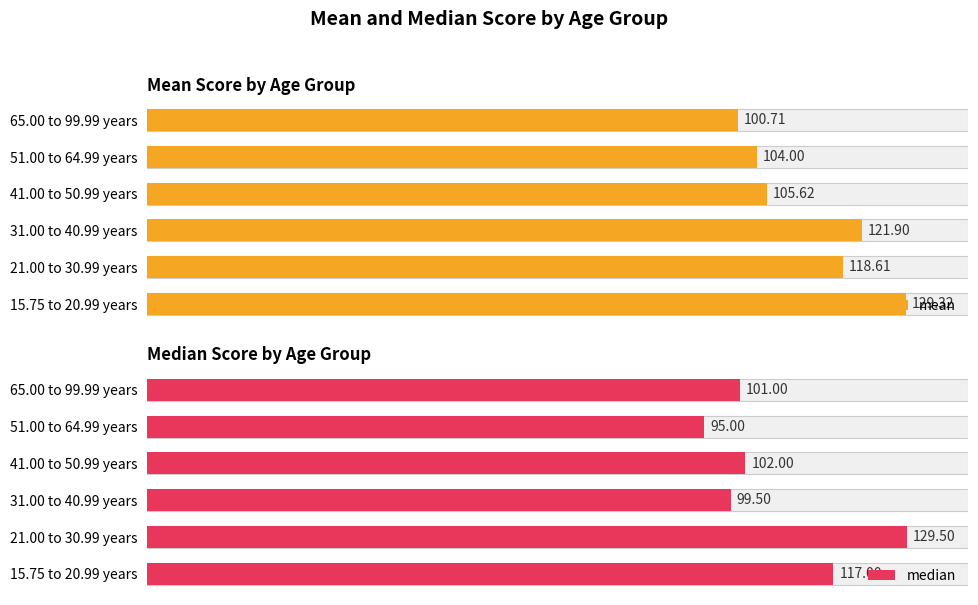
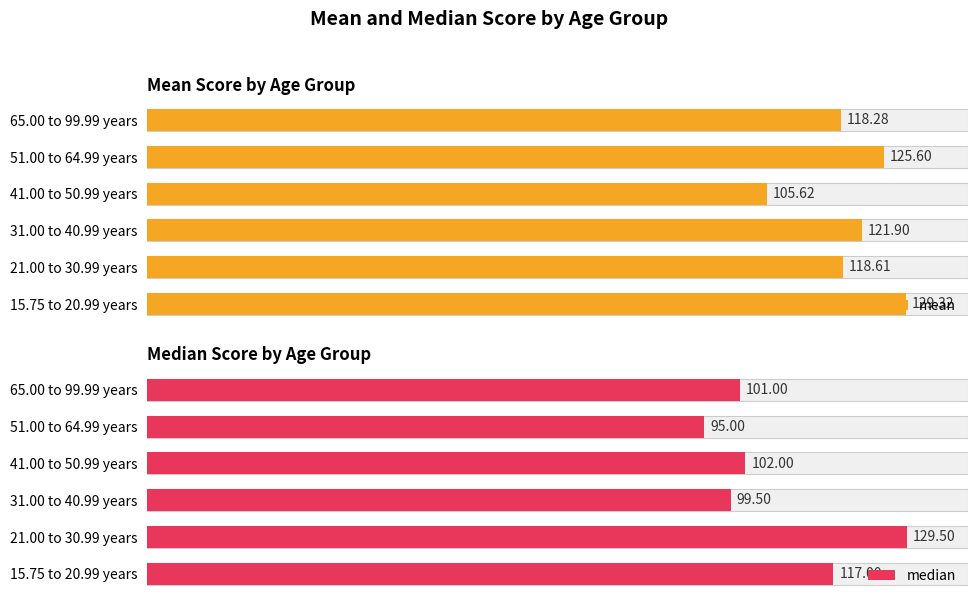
  {
    "Mean Score by Age Group": {
      "mean": {
-       "65.00 to 99.99 years": 100.71,
-       "51.00 to 64.99 years": 104.00
+       "65.00 to 99.99 years": 118.28,
+       "51.00 to 64.99 years": 125.60
      }
    }
  }
